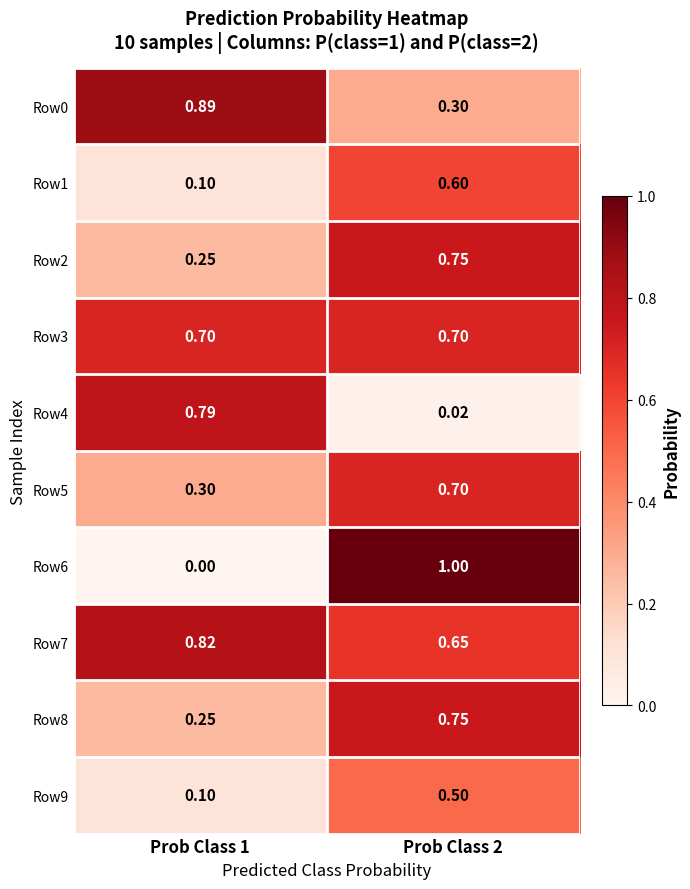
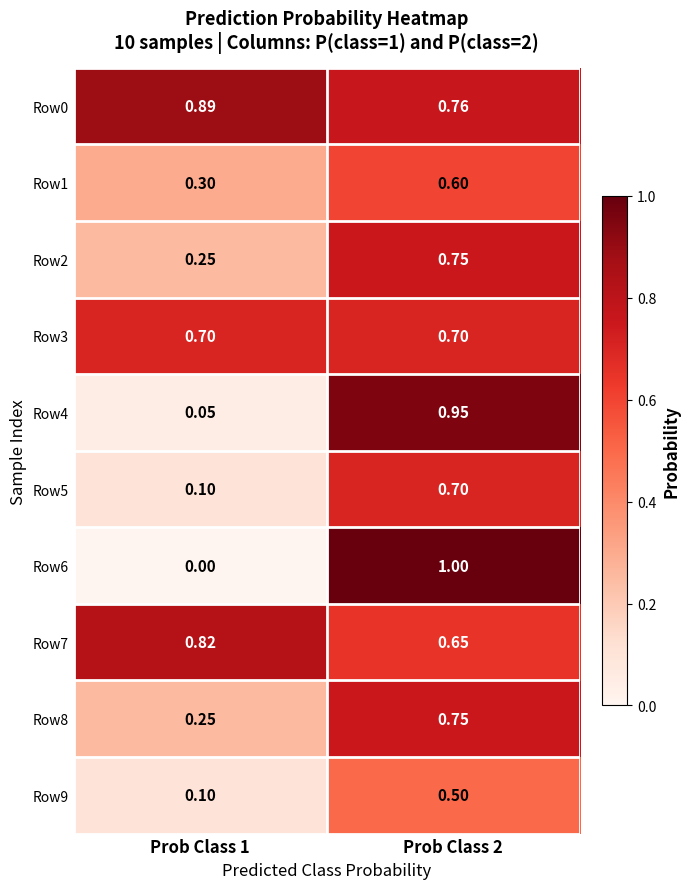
  {
    "Row0": {
      "Prob Class 1": 0.89,
-     "Prob Class 2": 0.30
+     "Prob Class 2": 0.76
    },
    "Row1": {
-     "Prob Class 1": 0.10,
+     "Prob Class 1": 0.30,
      "Prob Class 2": 0.60
    },
    "Row2": {
      "Prob Class 1": 0.25,
      "Prob Class 2": 0.75
    },
    "Row3": {
      "Prob Class 1": 0.70,
      "Prob Class 2": 0.70
    },
    "Row4": {
-     "Prob Class 1": 0.79,
-     "Prob Class 2": 0.02
+     "Prob Class 1": 0.05,
+     "Prob Class 2": 0.95
    },
    "Row5": {
-     "Prob Class 1": 0.30,
+     "Prob Class 1": 0.10,
      "Prob Class 2": 0.70
    },
    "Row6": {
      "Prob Class 1": 0.00,
      "Prob Class 2": 1.00
    },
    "Row7": {
      "Prob Class 1": 0.82,
      "Prob Class 2": 0.65
    },
    "Row8": {
      "Prob Class 1": 0.25,
      "Prob Class 2": 0.75
    },
    "Row9": {
      "Prob Class 1": 0.10,
      "Prob Class 2": 0.50
    }
  }
